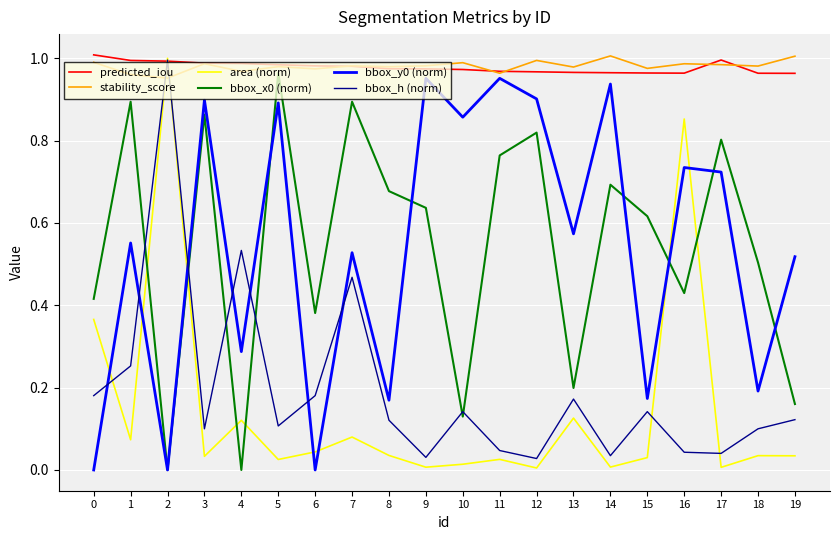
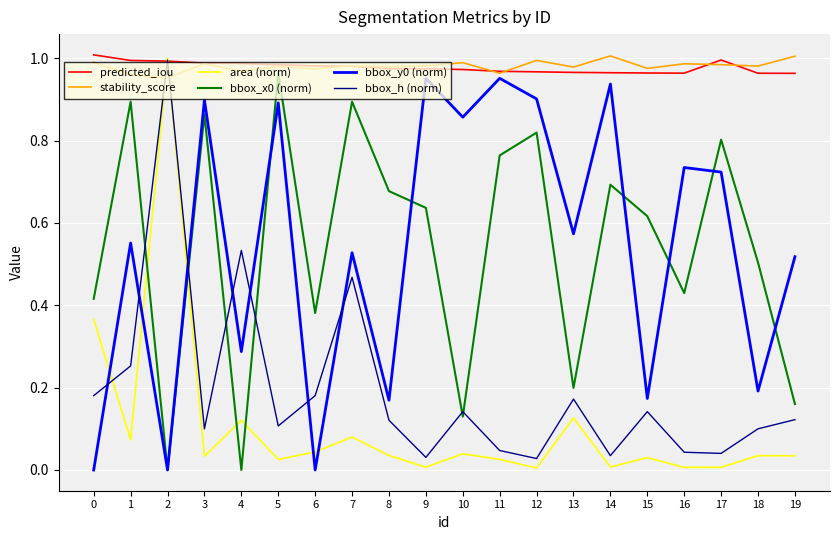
  {
    "predicted_iou": {
      "0": 1.01,
      "1": 0.99,
      "10": 0.97,
      "12": 0.97,
      "13": 0.97,
      "14": 0.96,
      "15": 0.96,
      "16": 0.96,
      "17": 1.00,
      "18": 0.96,
      "19": 0.96
    },
    "stability_score": {
      "0": 0.99,
      "10": 0.99,
      "12": 0.99,
      "13": 0.98,
      "14": 1.01,
      "15": 0.98,
      "16": 0.99,
      "17": 0.98,
      "18": 0.98,
      "19": 1.01
    },
    "area (norm)": {
      "0": 0.37,
      "1": 0.07,
      "3": 0.03,
      "4": 0.12,
      "5": 0.03,
      "6": 0.04,
      "7": 0.08,
      "8": 0.04,
      "9": 0.01,
-     "10": 0.01,
+     "10": 0.04,
      "11": 0.03,
      "12": 0.00,
      "13": 0.13,
      "14": 0.01,
      "15": 0.03,
-     "16": 0.85,
+     "16": 0.01,
      "17": 0.01,
      "18": 0.03,
      "19": 0.03
    },
    "bbox_x0 (norm)": {
      "0": 0.42,
      "1": 0.89,
      "3": 0.86,
      "4": 0.00,
      "6": 0.38,
      "7": 0.89,
      "8": 0.68,
      "9": 0.64,
      "10": 0.13,
      "11": 0.76,
      "12": 0.82,
      "13": 0.20,
      "14": 0.69,
      "15": 0.62,
      "16": 0.43,
      "17": 0.80,
      "18": 0.50,
      "19": 0.16
    },
    "bbox_y0 (norm)": {
      "0": 0.00,
      "1": 0.55,
      "3": 0.90,
      "4": 0.29,
      "5": 0.89,
      "6": 0.00,
      "7": 0.53,
      "8": 0.17,
      "10": 0.86,
      "11": 0.95,
      "12": 0.90,
      "13": 0.57,
      "14": 0.94,
      "15": 0.17,
      "16": 0.73,
      "17": 0.72,
      "18": 0.19,
      "19": 0.52
    },
    "bbox_h (norm)": {
      "0": 0.18,
      "1": 0.25,
      "3": 0.10,
      "4": 0.53,
      "5": 0.11,
      "6": 0.18,
      "7": 0.47,
      "8": 0.12,
      "9": 0.03,
      "10": 0.14,
      "11": 0.05,
      "12": 0.03,
      "13": 0.17,
      "14": 0.03,
      "15": 0.14,
      "16": 0.04,
      "17": 0.04,
      "18": 0.10,
      "19": 0.12
    }
  }
